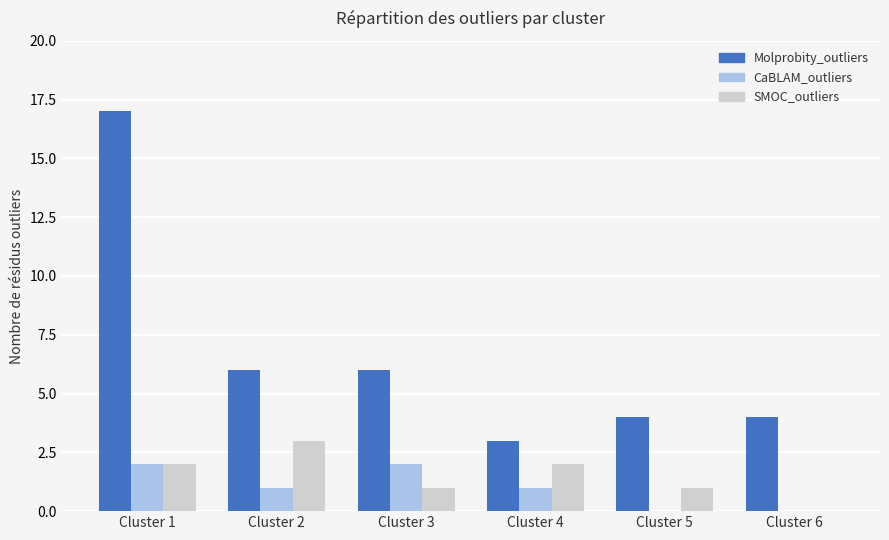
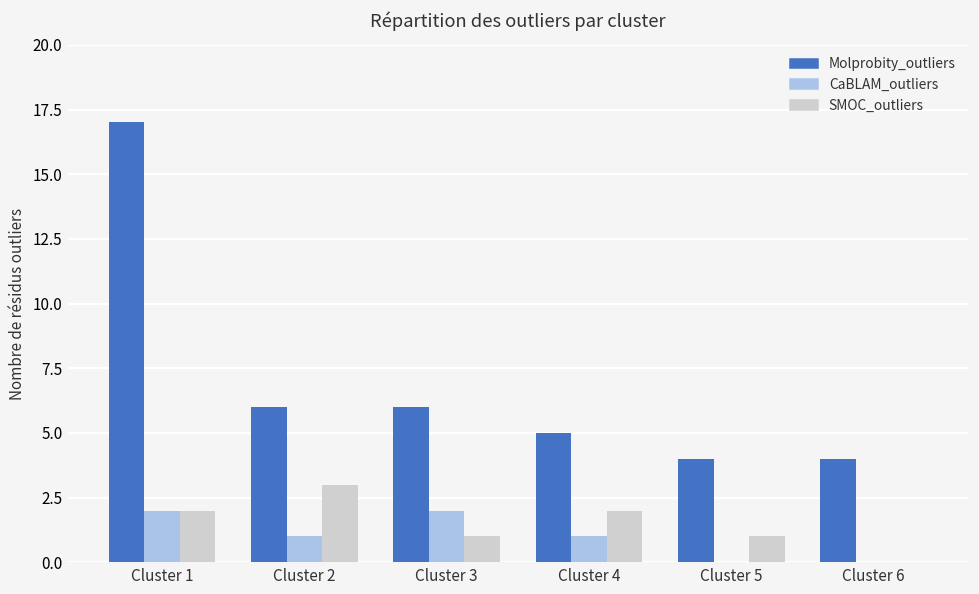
  {
    "Molprobity_outliers": {
      "Cluster 1": 17,
      "Cluster 2": 6,
      "Cluster 3": 6,
-     "Cluster 4": 3,
+     "Cluster 4": 5,
      "Cluster 5": 4,
      "Cluster 6": 4
    }
  }
